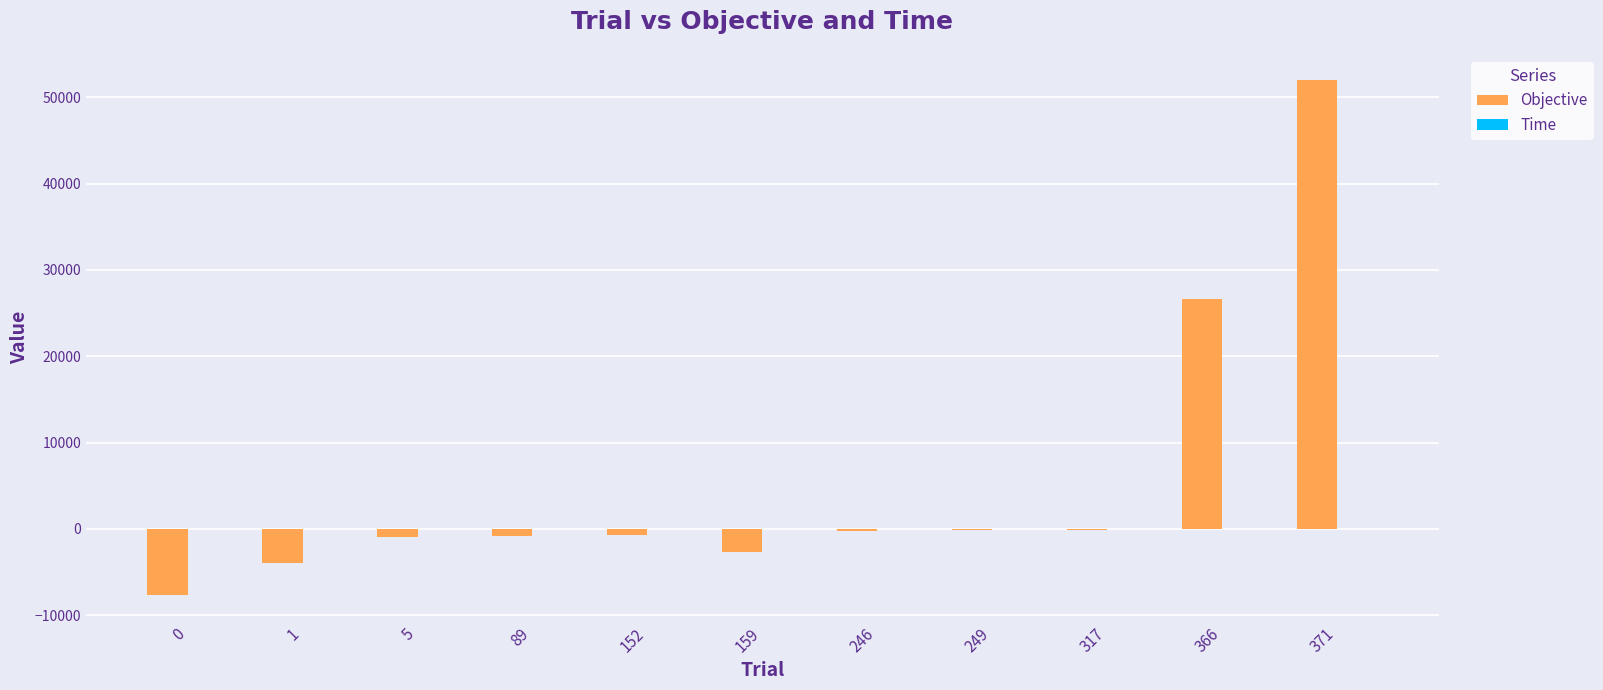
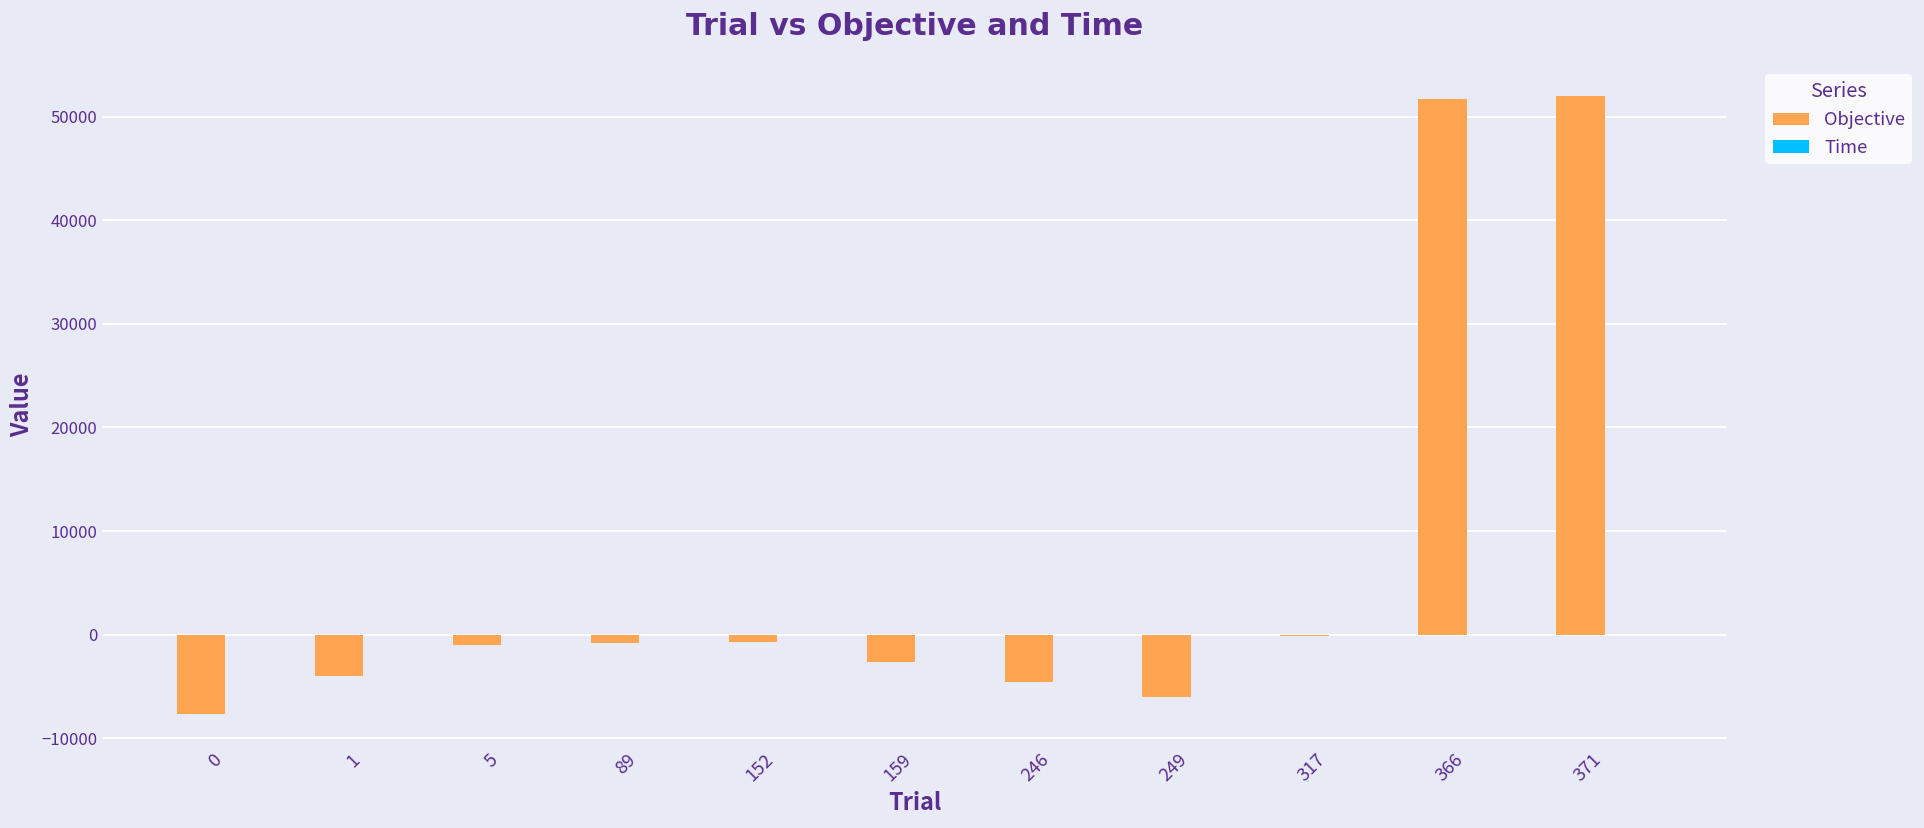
  {
    "Objective": {
      "0": -8000,
      "1": -4000,
      "5": -1000,
      "89": -1000,
      "152": -1000,
      "159": -3000,
-     "246": 0,
-     "249": 0,
-     "366": 27000,
+     "246": -5000,
+     "249": -6000,
+     "366": 52000,
      "371": 52000
    },
    "Time": {
      "0": 0
    }
  }
